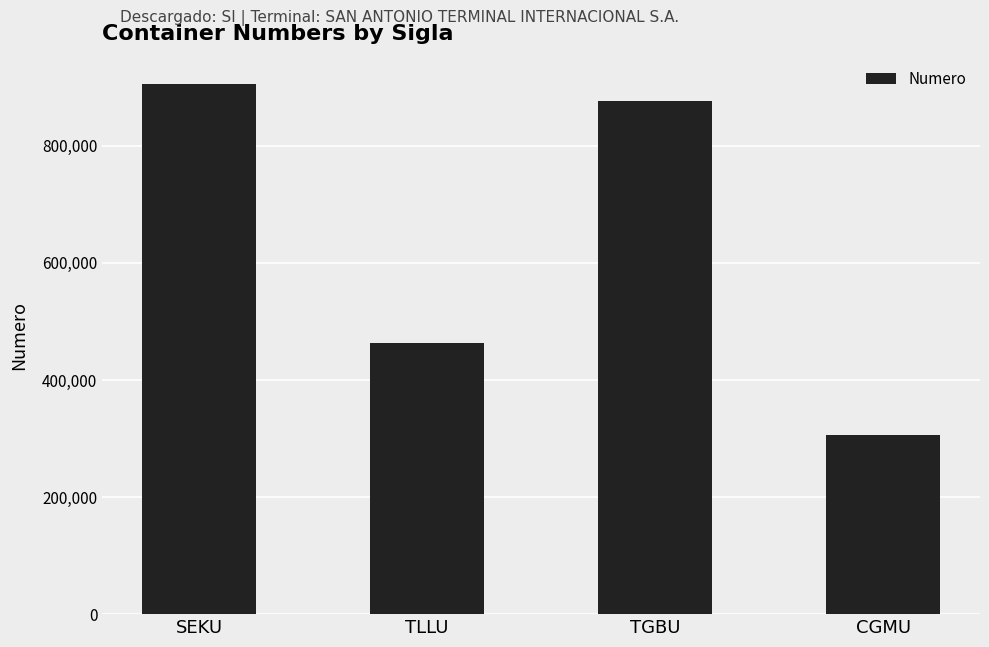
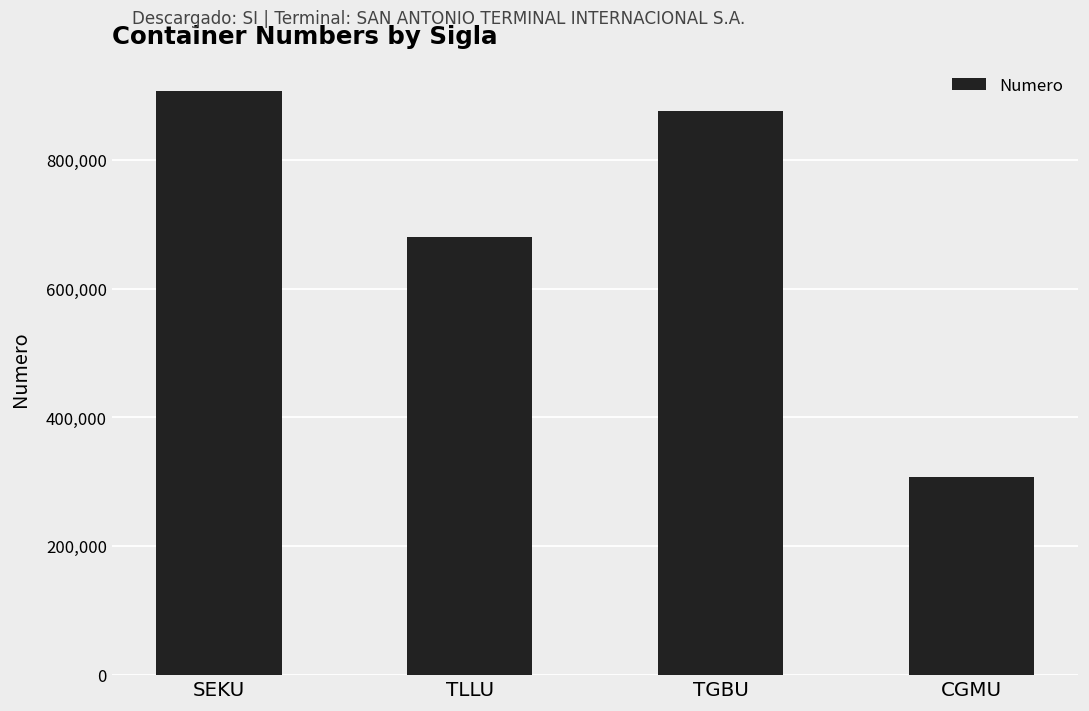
  {
    "SEKU": "910,000",
-   "TLLU": "460,000",
+   "TLLU": "680,000",
    "TGBU": "880,000",
    "CGMU": "310,000"
  }
